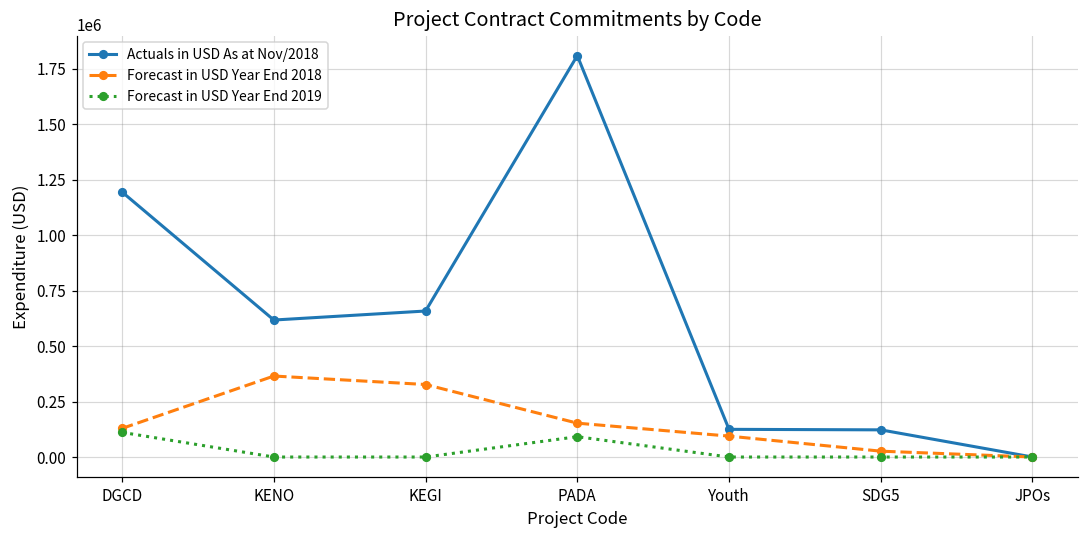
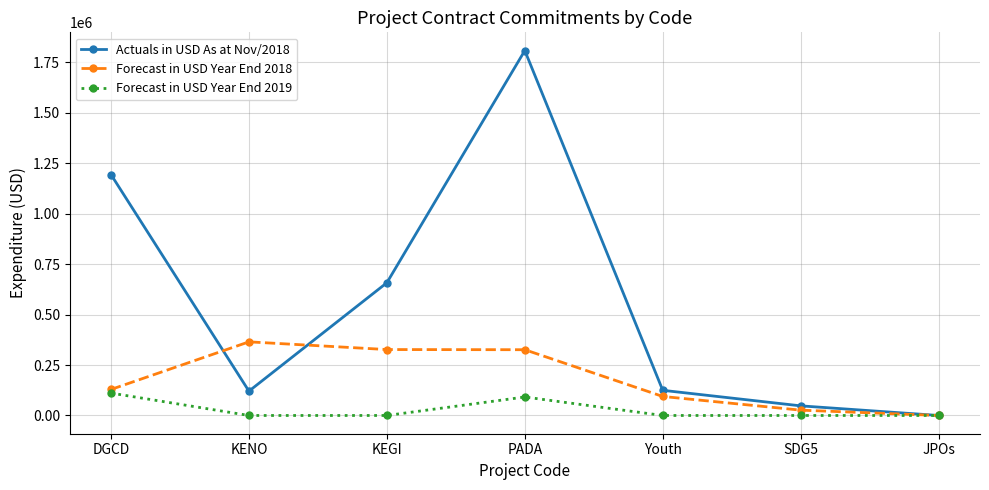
  {
    "Actuals in USD As at Nov/2018": {
      "DGCD": 1190000,
-     "KENO": 620000,
+     "KENO": 120000,
      "KEGI": 660000,
      "PADA": 1810000,
      "Youth": 120000,
-     "SDG5": 120000
+     "SDG5": 50000
    },
    "Forecast in USD Year End 2018": {
      "DGCD": 130000,
      "KENO": 370000,
      "KEGI": 330000,
-     "PADA": 150000,
+     "PADA": 330000,
      "Youth": 90000,
      "SDG5": 30000
    },
    "Forecast in USD Year End 2019": {
      "DGCD": 110000,
      "KENO": 0,
      "KEGI": 0,
      "PADA": 90000,
      "Youth": 0,
      "SDG5": 0
    }
  }
